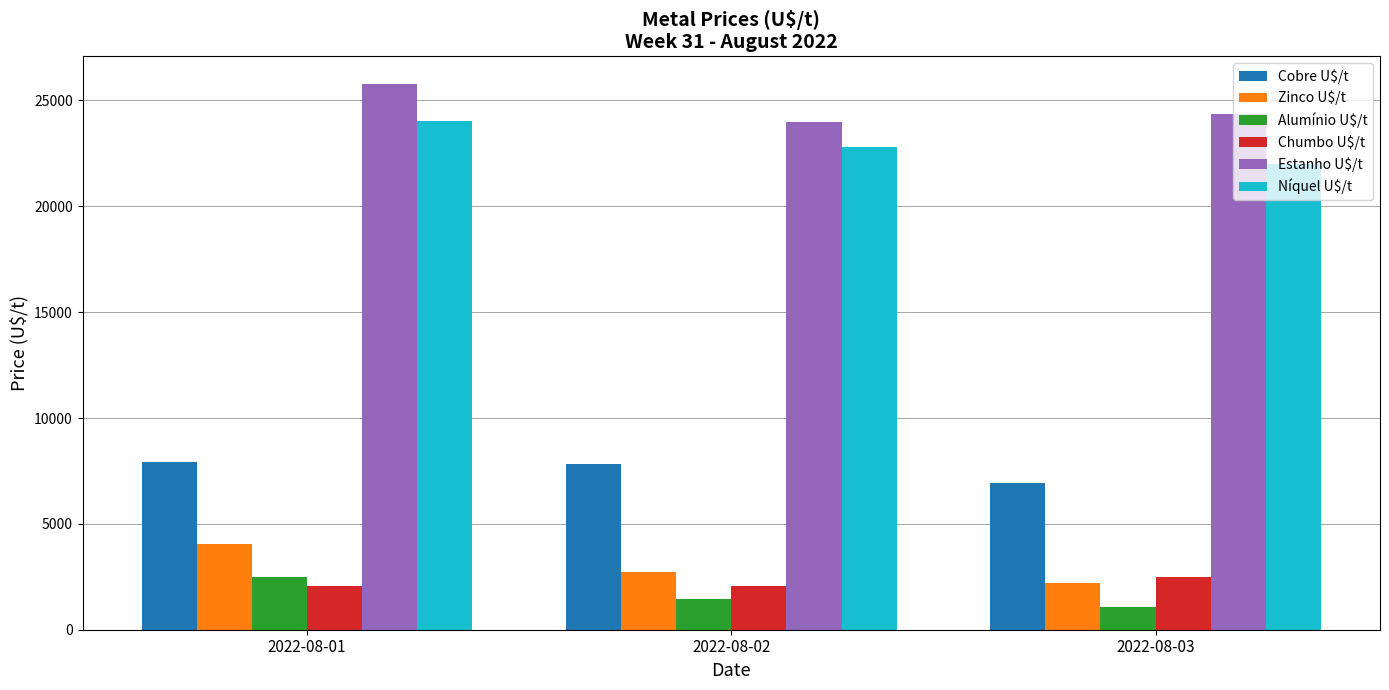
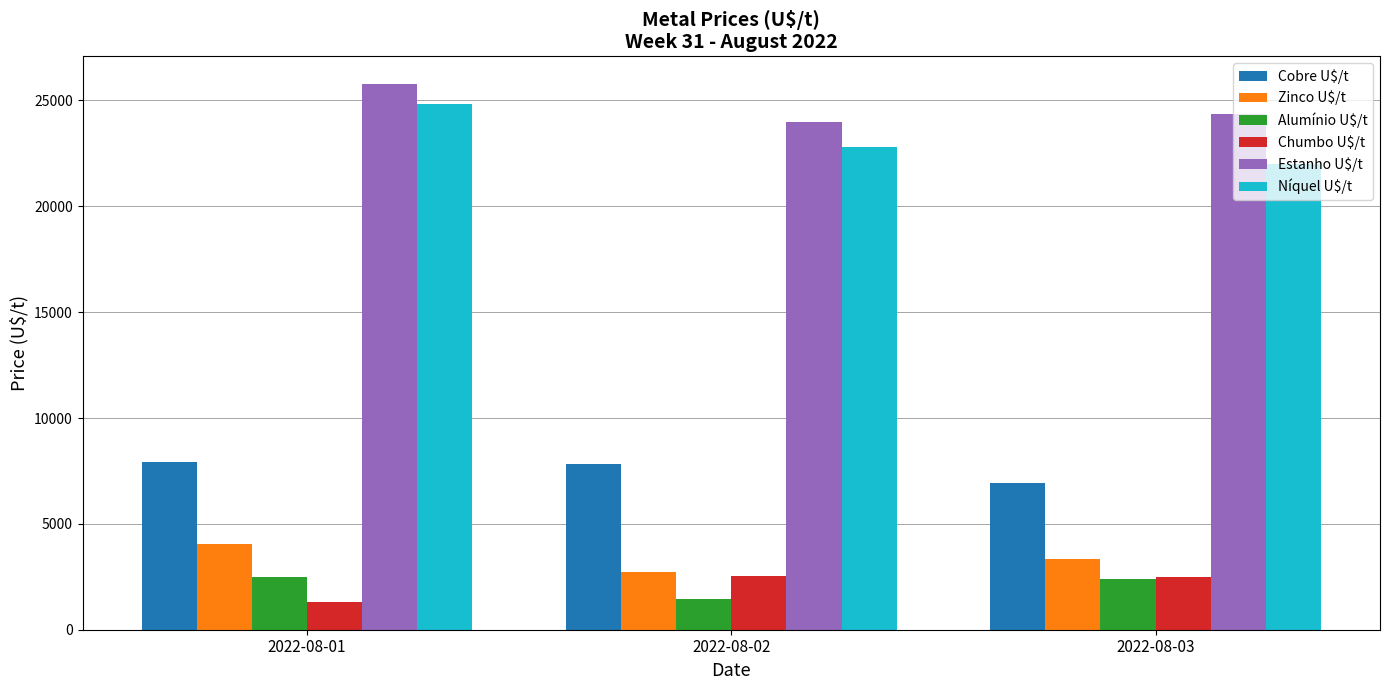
  {
    "Cobre U$/t": {
      "2022-08-01": 7900,
      "2022-08-02": 7800,
      "2022-08-03": 6900
    },
    "Zinco U$/t": {
      "2022-08-01": 4000,
      "2022-08-02": 2700,
-     "2022-08-03": 2200
+     "2022-08-03": 3400
    },
    "Alumínio U$/t": {
      "2022-08-01": 2500,
      "2022-08-02": 1400,
-     "2022-08-03": 1100
+     "2022-08-03": 2400
    },
    "Chumbo U$/t": {
-     "2022-08-01": 2100,
-     "2022-08-02": 2000,
+     "2022-08-01": 1300,
+     "2022-08-02": 2500,
      "2022-08-03": 2500
    },
    "Estanho U$/t": {
      "2022-08-01": 25800,
      "2022-08-02": 24000
    },
    "Níquel U$/t": {
-     "2022-08-01": 24000,
+     "2022-08-01": 24800,
      "2022-08-02": 22800
    }
  }
